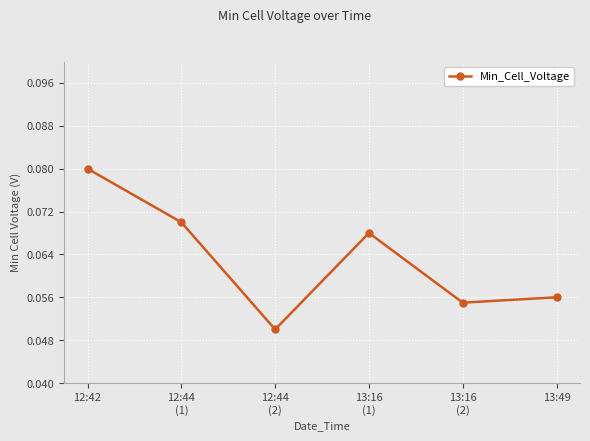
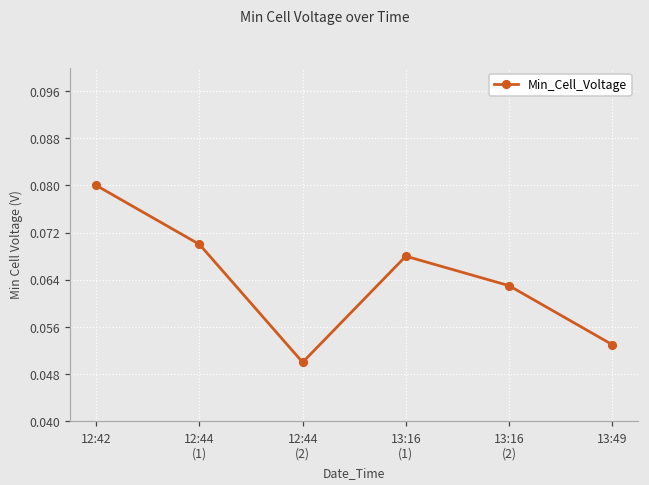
  {
    "12:42": 0.080,
    "12:44 (1)": 0.070,
    "12:44 (2)": 0.050,
    "13:16 (1)": 0.068,
-   "13:16 (2)": 0.055,
-   "13:49": 0.056
+   "13:16 (2)": 0.063,
+   "13:49": 0.053
  }
